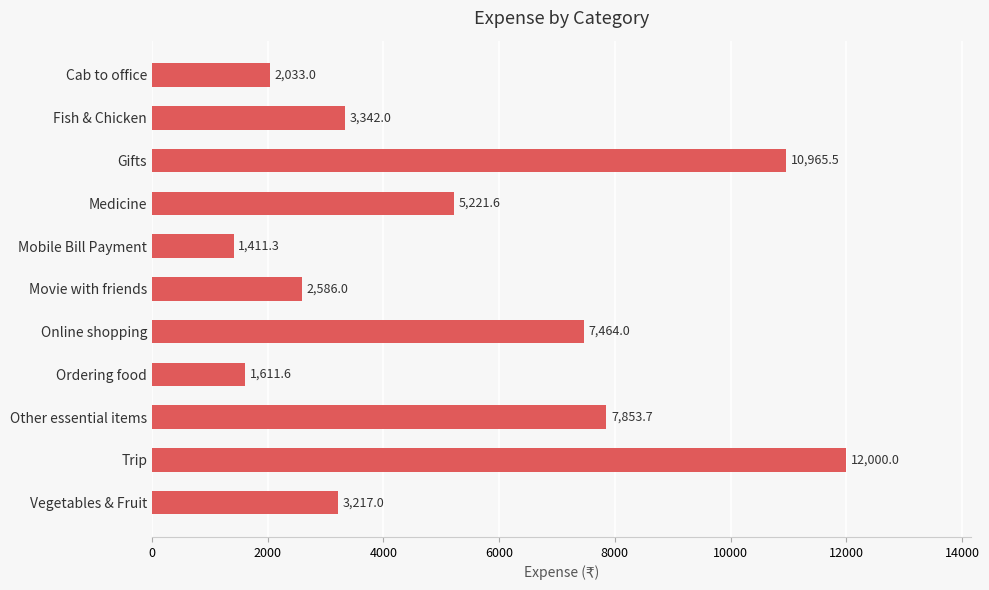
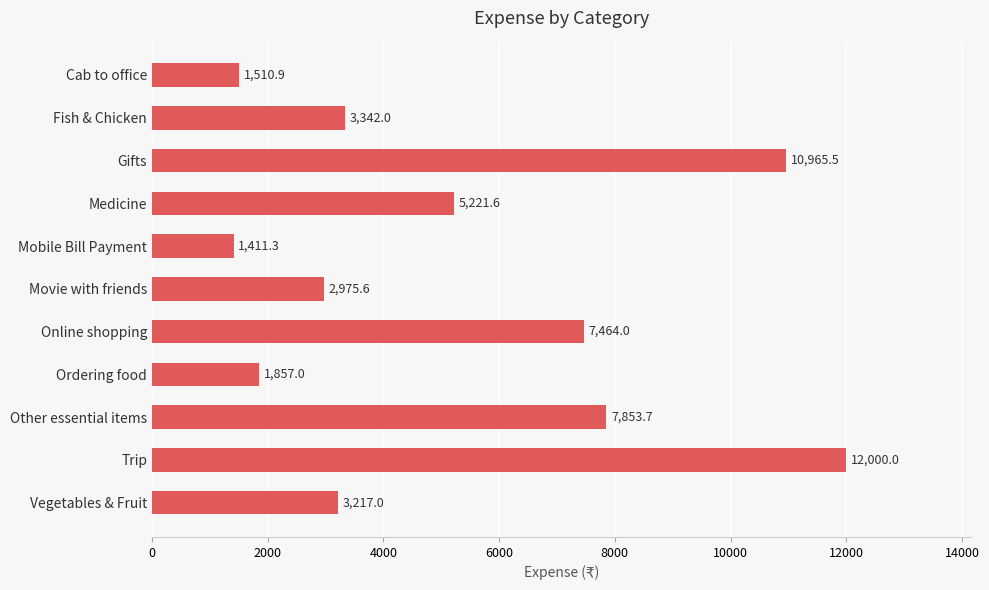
  {
-   "Cab to office": "2,033.0",
+   "Cab to office": "1,510.9",
    "Fish & Chicken": "3,342.0",
    "Gifts": "10,965.5",
    "Medicine": "5,221.6",
    "Mobile Bill Payment": "1,411.3",
-   "Movie with friends": "2,586.0",
+   "Movie with friends": "2,975.6",
    "Online shopping": "7,464.0",
-   "Ordering food": "1,611.6",
+   "Ordering food": "1,857.0",
    "Other essential items": "7,853.7",
    "Trip": "12,000.0",
    "Vegetables & Fruit": "3,217.0"
  }
